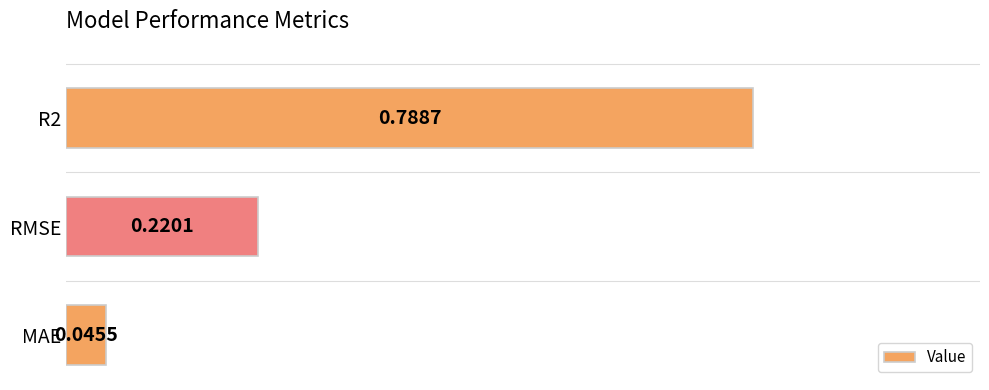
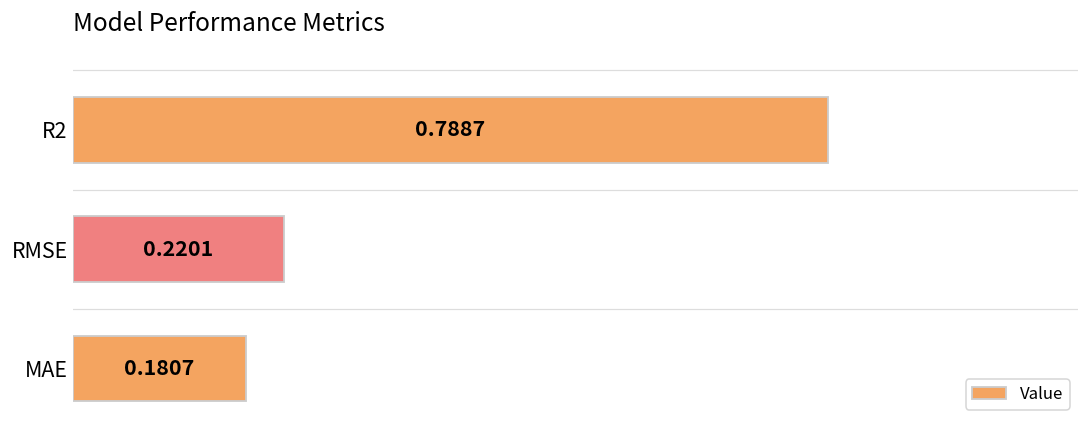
  {
    "R2": 0.7887,
    "RMSE": 0.2201,
-   "MAE": 0.0455
+   "MAE": 0.1807
  }
